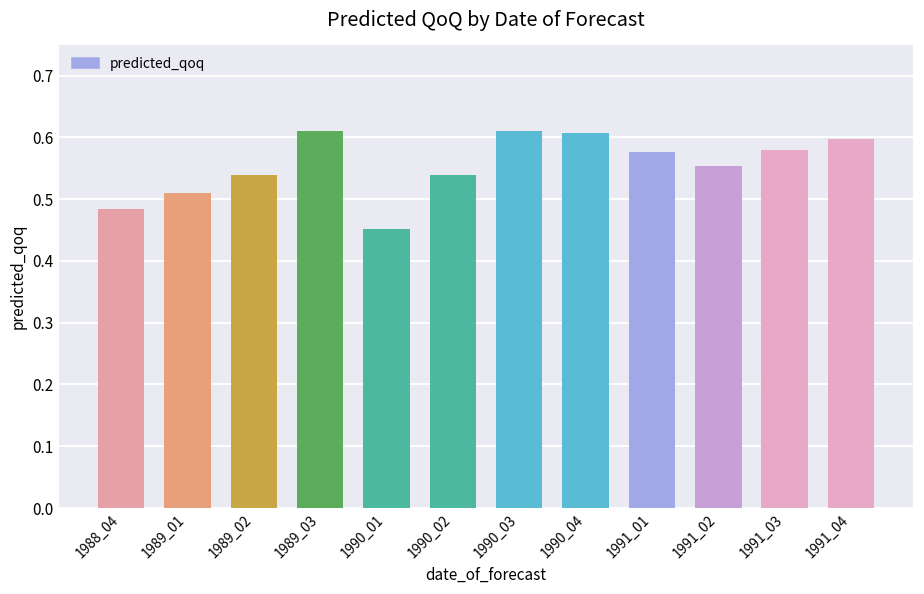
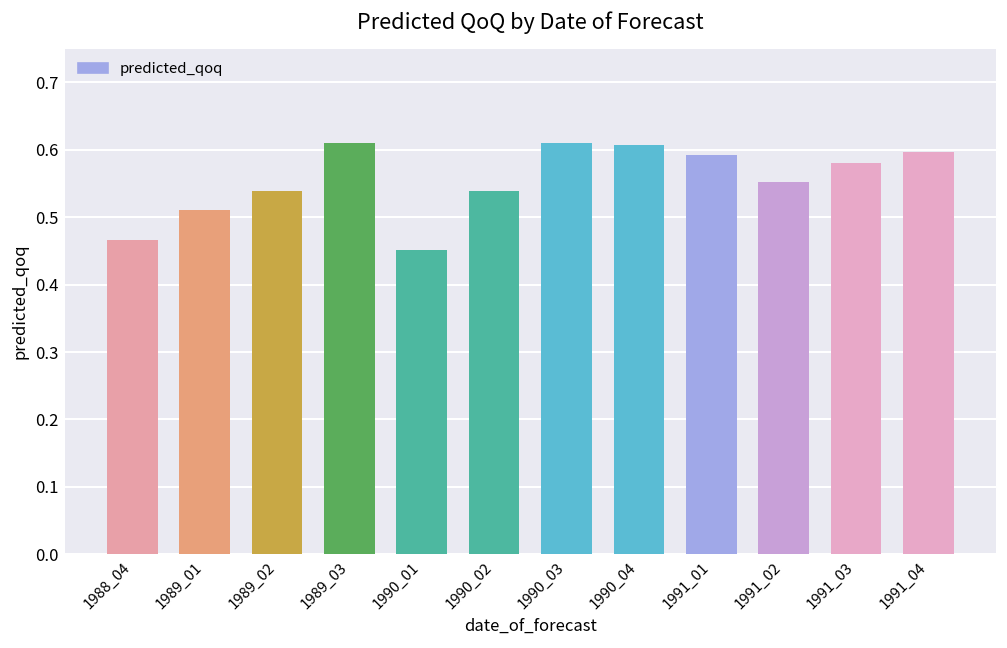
  {
-   "1988_04": 0.48,
+   "1988_04": 0.47,
    "1989_01": 0.51,
    "1989_02": 0.54,
    "1989_03": 0.61,
    "1990_01": 0.45,
    "1990_02": 0.54,
    "1990_03": 0.61,
    "1990_04": 0.61,
-   "1991_01": 0.58,
+   "1991_01": 0.59,
    "1991_02": 0.55,
    "1991_03": 0.58,
    "1991_04": 0.60
  }
